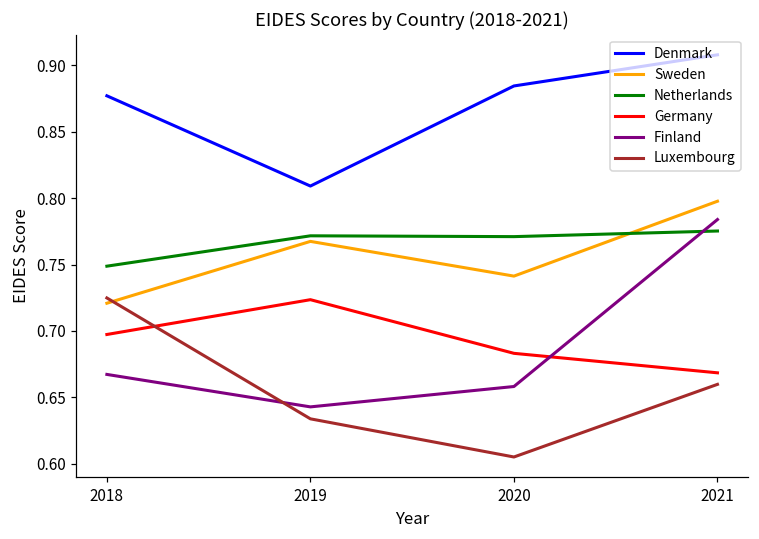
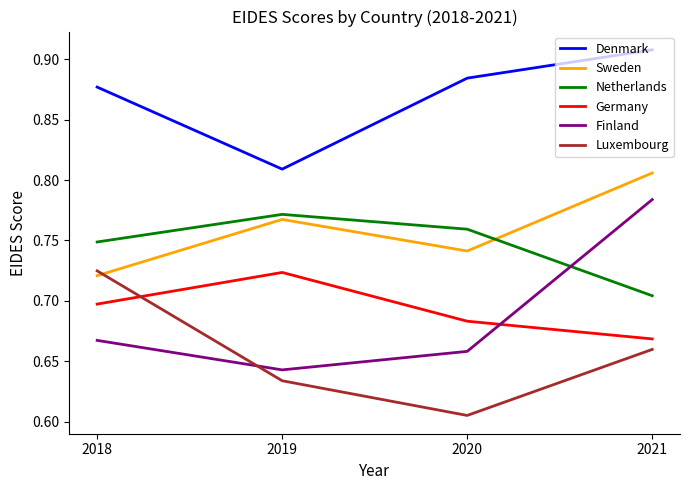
  {
    "Denmark": {
      "2018": 0.877,
      "2019": 0.809,
      "2020": 0.884
    },
    "Sweden": {
      "2018": 0.721,
      "2019": 0.767,
      "2020": 0.741,
-     "2021": 0.798
+     "2021": 0.806
    },
    "Netherlands": {
      "2018": 0.749,
      "2019": 0.772,
-     "2020": 0.771,
-     "2021": 0.775
+     "2020": 0.759,
+     "2021": 0.704
    },
    "Germany": {
      "2018": 0.697,
      "2019": 0.724,
      "2020": 0.683,
      "2021": 0.669
    },
    "Finland": {
      "2018": 0.667,
      "2019": 0.643,
      "2020": 0.658,
      "2021": 0.784
    },
    "Luxembourg": {
      "2018": 0.725,
      "2019": 0.634,
      "2020": 0.605,
      "2021": 0.660
    }
  }
